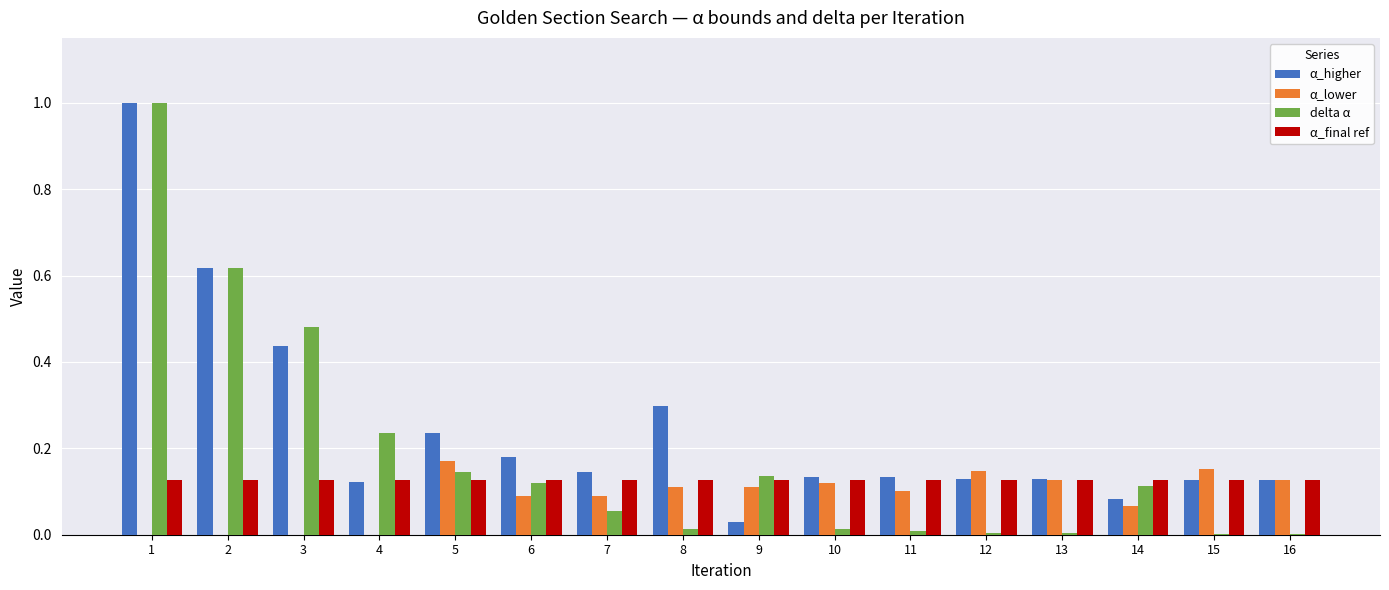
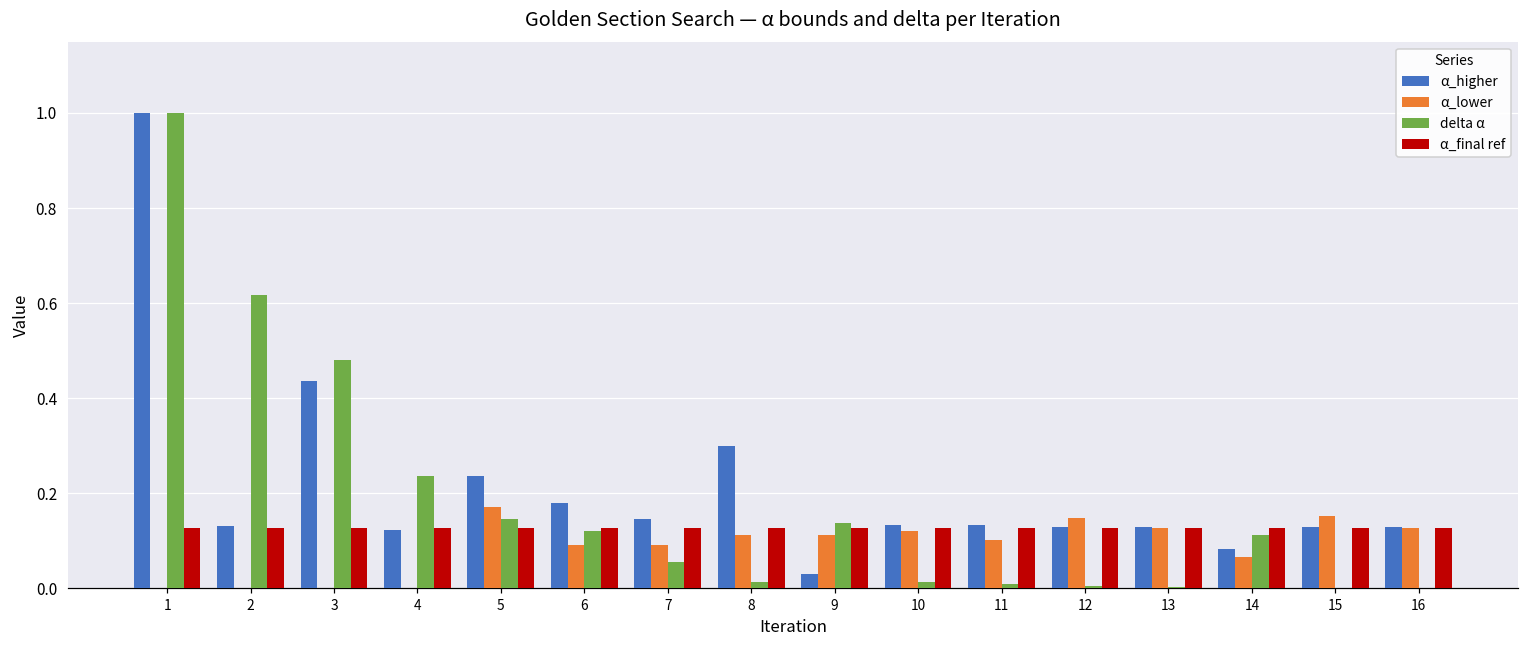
  {
    "α_higher": {
      "1": 1.00,
-     "2": 0.62,
+     "2": 0.13,
      "3": 0.44,
      "4": 0.12,
      "5": 0.24,
      "6": 0.18,
      "7": 0.15,
      "8": 0.30,
      "9": 0.03,
      "10": 0.13,
      "11": 0.13,
      "12": 0.13,
      "13": 0.13,
      "14": 0.08,
      "15": 0.13,
      "16": 0.13
    },
    "α_lower": {
      "1": 0.00,
      "2": 0.00,
      "3": 0.00,
      "4": 0.00,
      "5": 0.17,
      "6": 0.09,
      "7": 0.09,
      "8": 0.11,
      "9": 0.11,
      "10": 0.12,
      "11": 0.10,
      "12": 0.15,
      "13": 0.13,
      "14": 0.07,
      "15": 0.15,
      "16": 0.13
    },
    "delta α": {
      "1": 1.00,
      "2": 0.62,
      "3": 0.48,
      "4": 0.24,
      "5": 0.15,
      "6": 0.12,
      "7": 0.06,
      "8": 0.01,
      "9": 0.14,
      "10": 0.01,
      "11": 0.01,
      "14": 0.11
    },
    "α_final ref": {
      "1": 0.13,
      "2": 0.13,
      "3": 0.13,
      "4": 0.13,
      "5": 0.13,
      "6": 0.13,
      "7": 0.13,
      "8": 0.13,
      "9": 0.13,
      "10": 0.13,
      "11": 0.13,
      "12": 0.13,
      "13": 0.13,
      "14": 0.13,
      "15": 0.13,
      "16": 0.13
    }
  }
